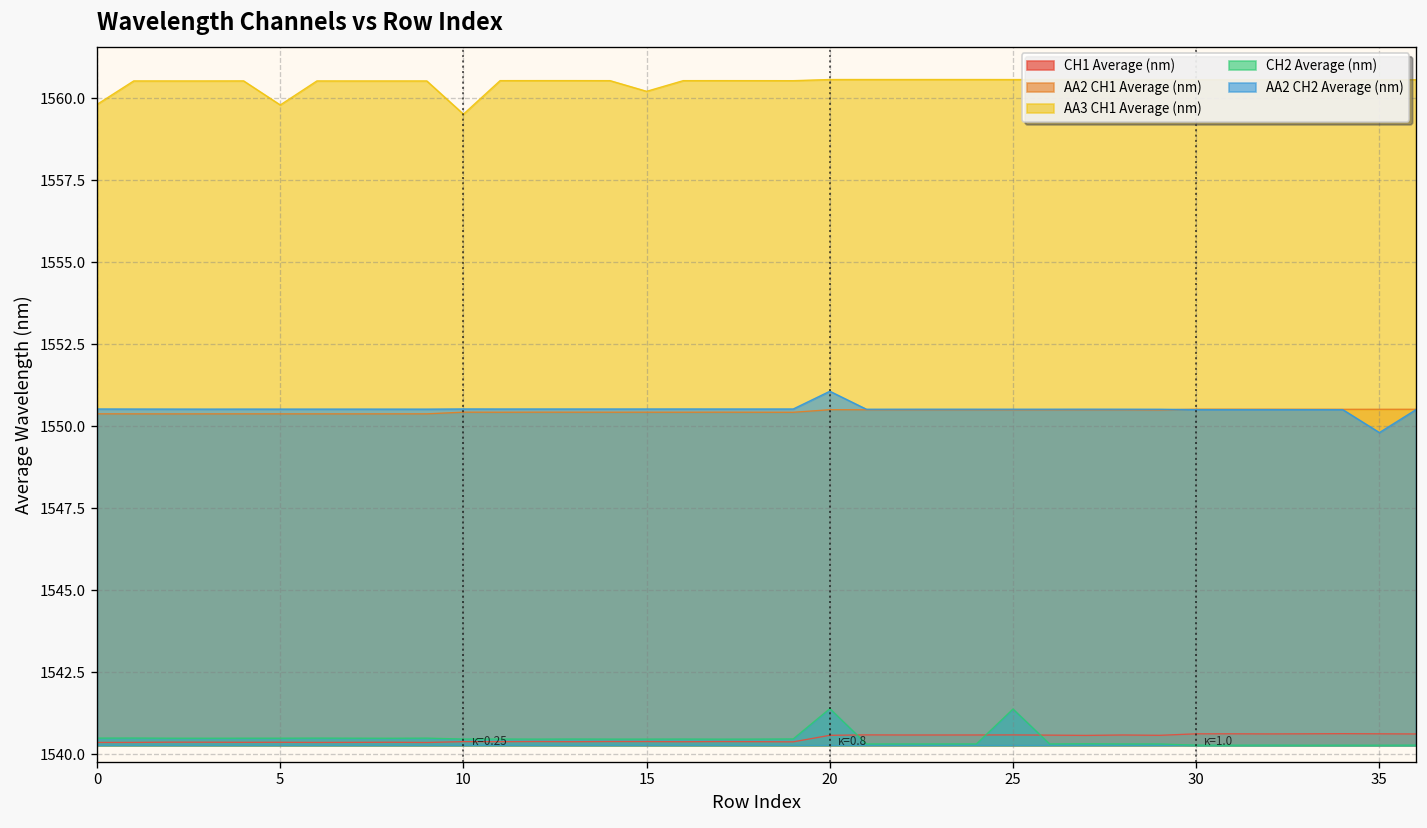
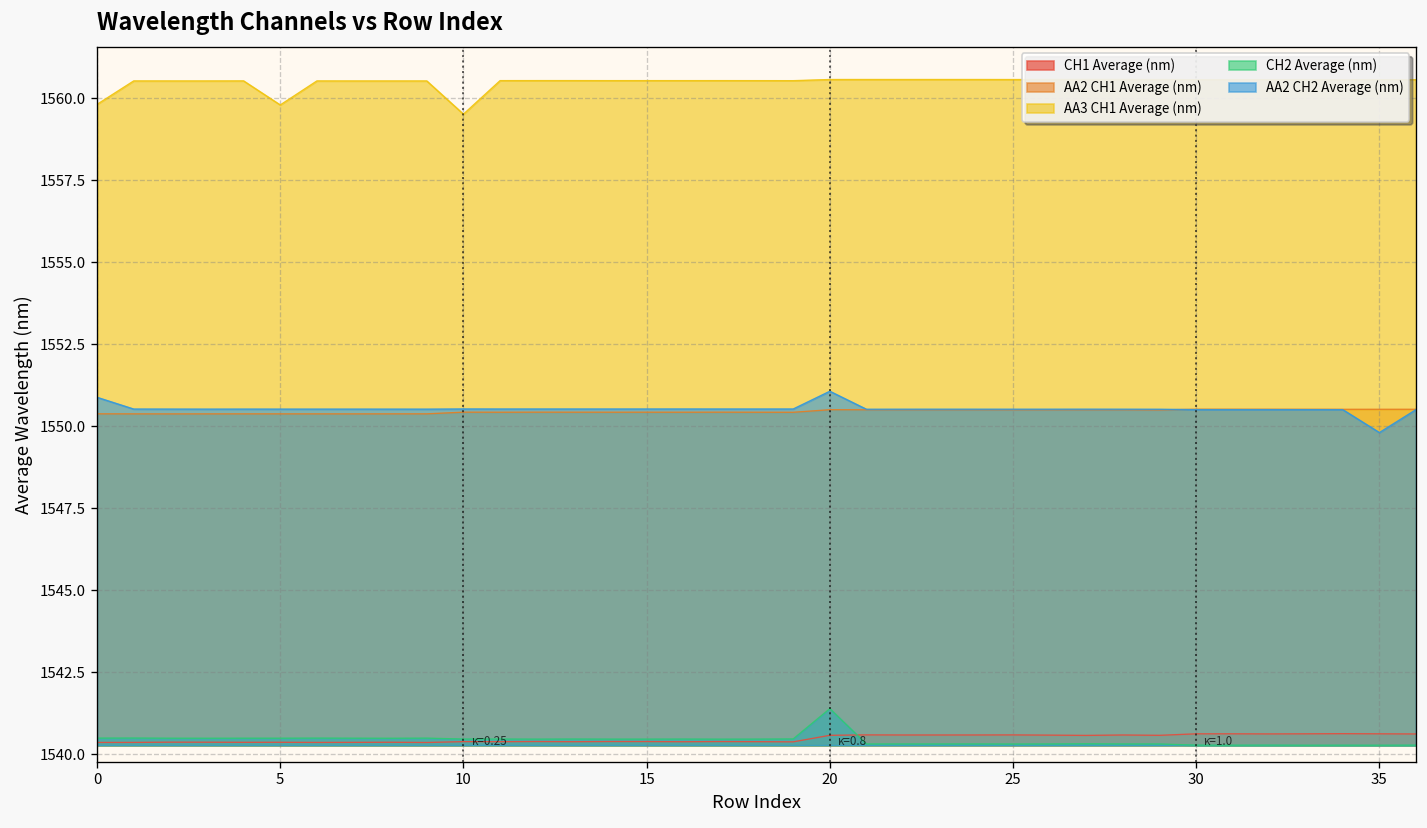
  {
    "AA3 CH1 Average (nm)": {
      "0": 1559.8,
      "5": 1559.8,
      "10": 1559.5,
-     "15": 1560.2,
+     "15": 1560.5,
      "20": 1560.6,
      "25": 1560.6
    },
    "CH2 Average (nm)": {
      "0": 1540.5,
      "5": 1540.5,
      "20": 1541.4,
-     "25": 1541.4,
+     "25": 1540.3,
      "30": 1540.3,
      "35": 1540.3
    },
    "AA2 CH2 Average (nm)": {
-     "0": 1550.5,
+     "0": 1550.9,
      "5": 1550.5,
      "10": 1550.5,
      "15": 1550.5,
      "20": 1551.1,
      "35": 1549.8
    }
  }
